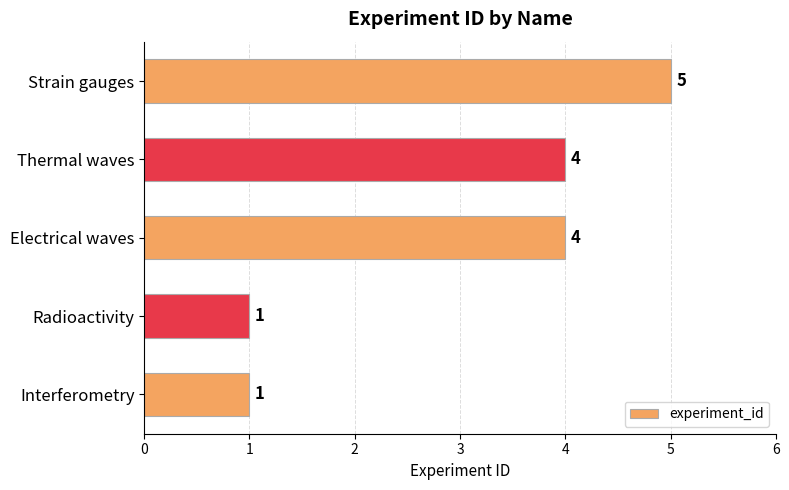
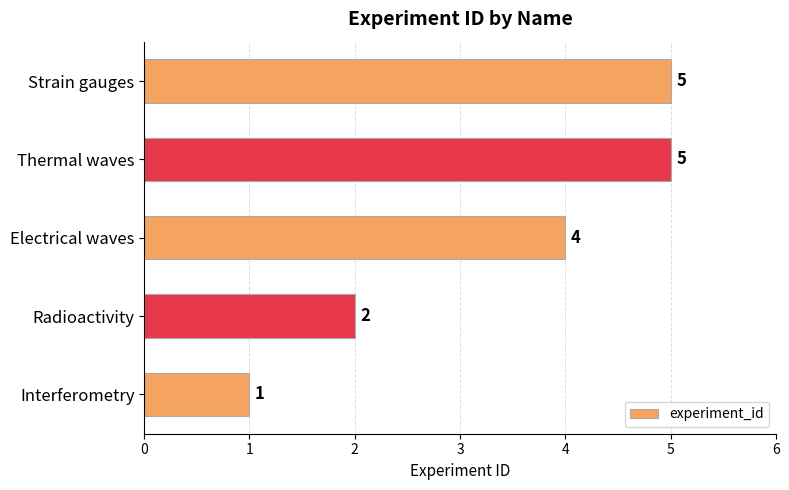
  {
    "Strain gauges": 5,
-   "Thermal waves": 4,
+   "Thermal waves": 5,
    "Electrical waves": 4,
-   "Radioactivity": 1,
+   "Radioactivity": 2,
    "Interferometry": 1
  }
